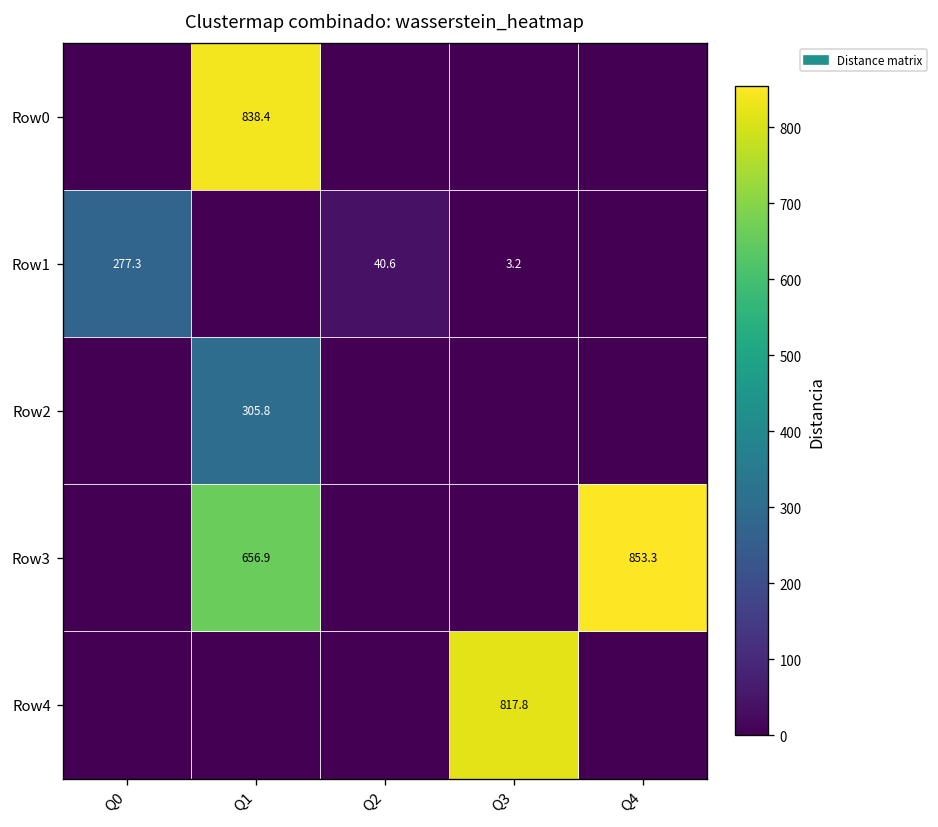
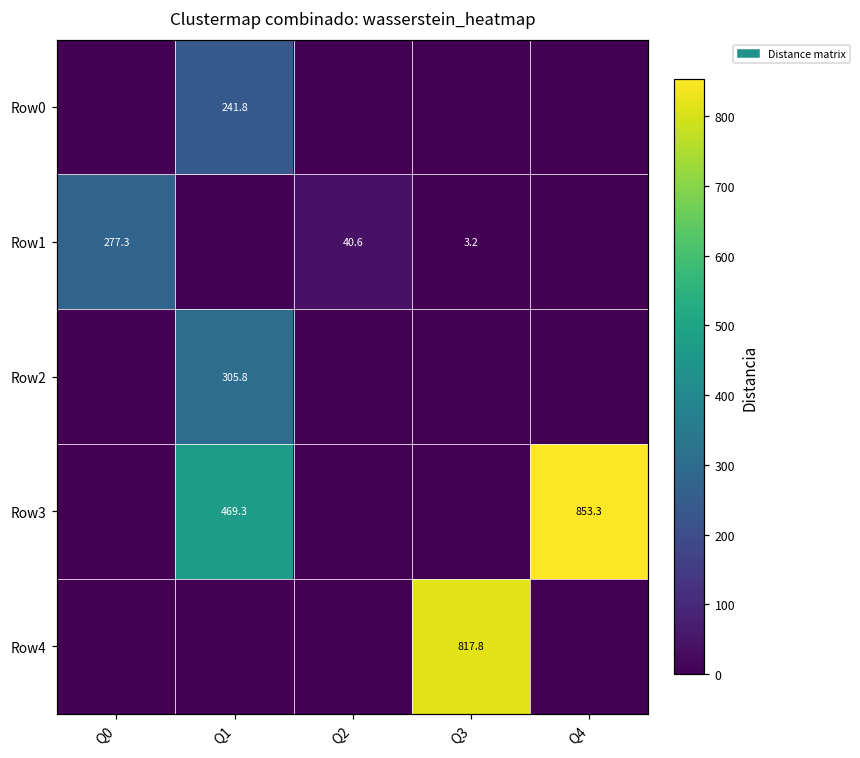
  {
    "Row0": {
-     "Q1": 838.4
+     "Q1": 241.8
    },
    "Row1": {
      "Q0": 277.3,
      "Q2": 40.6,
      "Q3": 3.2
    },
    "Row2": {
      "Q1": 305.8
    },
    "Row3": {
-     "Q1": 656.9,
+     "Q1": 469.3,
      "Q4": 853.3
    },
    "Row4": {
      "Q3": 817.8
    }
  }
